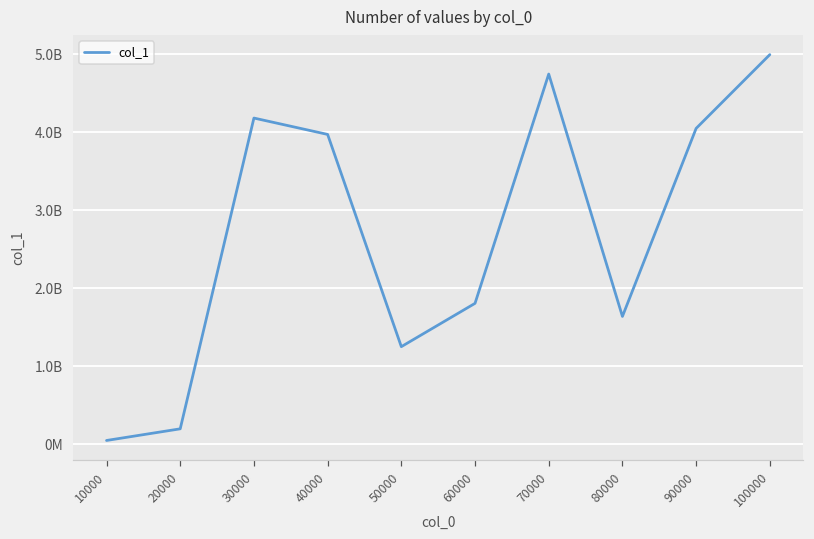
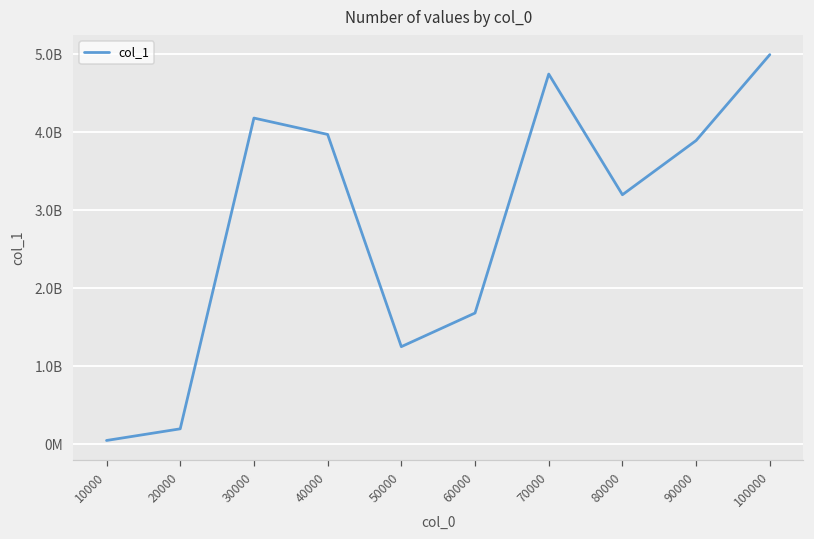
  {
    "10000": 0,
    "20000": 200000000,
    "30000": 4200000000,
    "40000": 4000000000,
    "50000": 1300000000,
-   "60000": 1800000000,
+   "60000": 1700000000,
    "70000": 4700000000,
-   "80000": 1600000000,
-   "90000": 4100000000,
+   "80000": 3200000000,
+   "90000": 3900000000,
    "100000": 5000000000
  }
